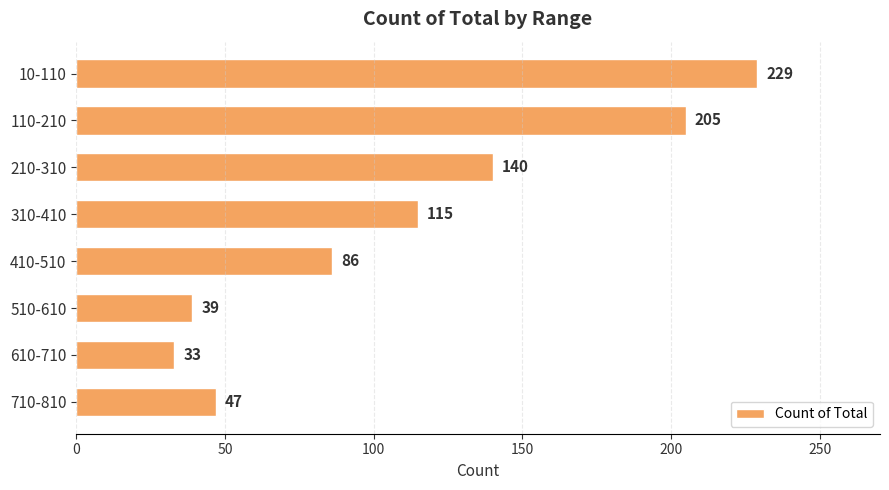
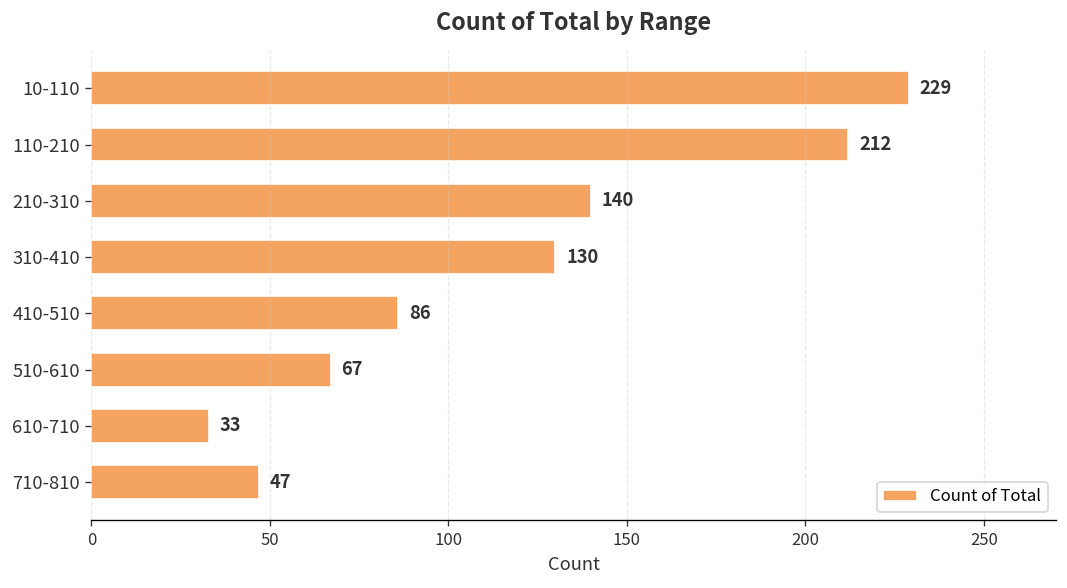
  {
    "10-110": 229,
-   "110-210": 205,
+   "110-210": 212,
    "210-310": 140,
-   "310-410": 115,
+   "310-410": 130,
    "410-510": 86,
-   "510-610": 39,
+   "510-610": 67,
    "610-710": 33,
    "710-810": 47
  }
